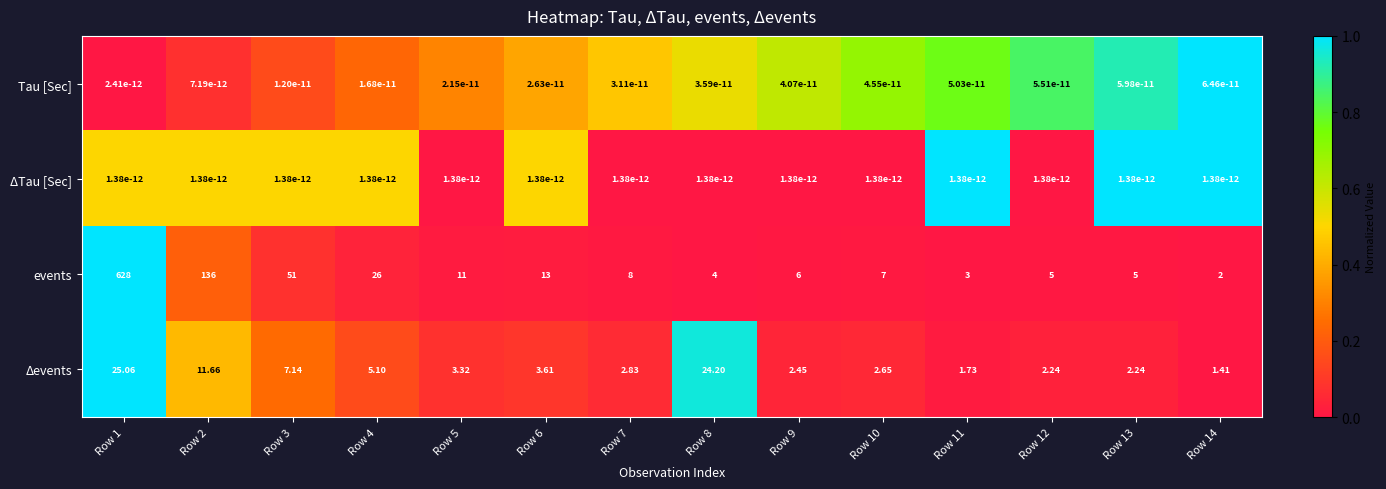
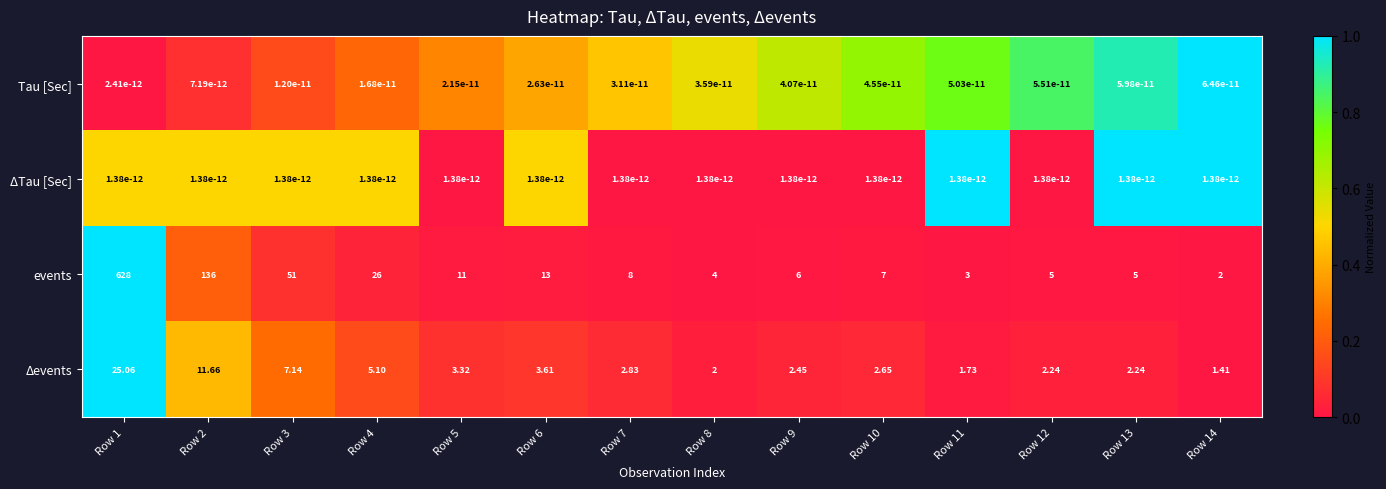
  {
    "Tau [Sec]": {
      "Row 1": "2.41e-12",
      "Row 2": "7.19e-12",
      "Row 3": "1.20e-11",
      "Row 4": "1.68e-11",
      "Row 5": "2.15e-11",
      "Row 6": "2.63e-11",
      "Row 7": "3.11e-11",
      "Row 8": "3.59e-11",
      "Row 9": "4.07e-11",
      "Row 10": "4.55e-11",
      "Row 11": "5.03e-11",
      "Row 12": "5.51e-11",
      "Row 13": "5.98e-11",
      "Row 14": "6.46e-11"
    },
    "ΔTau [Sec]": {
      "Row 1": "1.38e-12",
      "Row 2": "1.38e-12",
      "Row 3": "1.38e-12",
      "Row 4": "1.38e-12",
      "Row 5": "1.38e-12",
      "Row 6": "1.38e-12",
      "Row 7": "1.38e-12",
      "Row 8": "1.38e-12",
      "Row 9": "1.38e-12",
      "Row 10": "1.38e-12",
      "Row 11": "1.38e-12",
      "Row 12": "1.38e-12",
      "Row 13": "1.38e-12",
      "Row 14": "1.38e-12"
    },
    "events": {
      "Row 1": "628",
      "Row 2": "136",
      "Row 3": "51",
      "Row 4": "26",
      "Row 5": "11",
      "Row 6": "13",
      "Row 7": "8",
      "Row 8": "4",
      "Row 9": "6",
      "Row 10": "7",
      "Row 11": "3",
      "Row 12": "5",
      "Row 13": "5",
      "Row 14": "2"
    },
    "Δevents": {
      "Row 1": "25.06",
      "Row 2": "11.66",
      "Row 3": "7.14",
      "Row 4": "5.10",
      "Row 5": "3.32",
      "Row 6": "3.61",
      "Row 7": "2.83",
-     "Row 8": "24.20",
+     "Row 8": "2",
      "Row 9": "2.45",
      "Row 10": "2.65",
      "Row 11": "1.73",
      "Row 12": "2.24",
      "Row 13": "2.24",
      "Row 14": "1.41"
    }
  }
